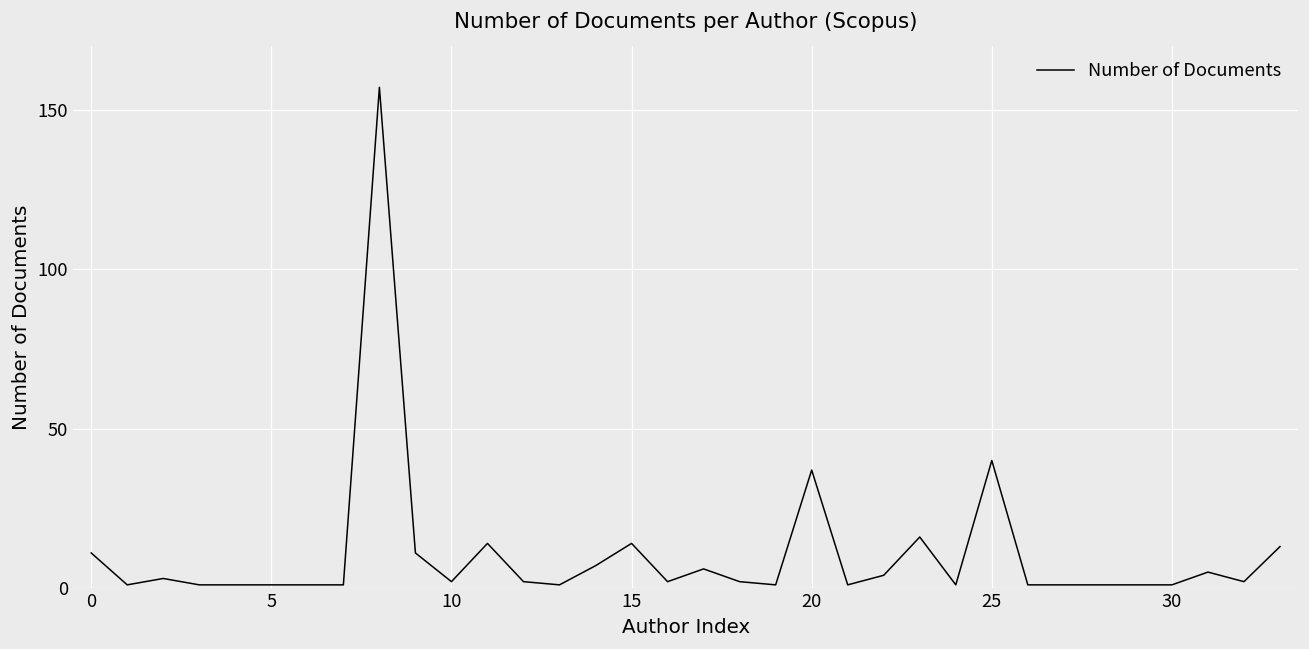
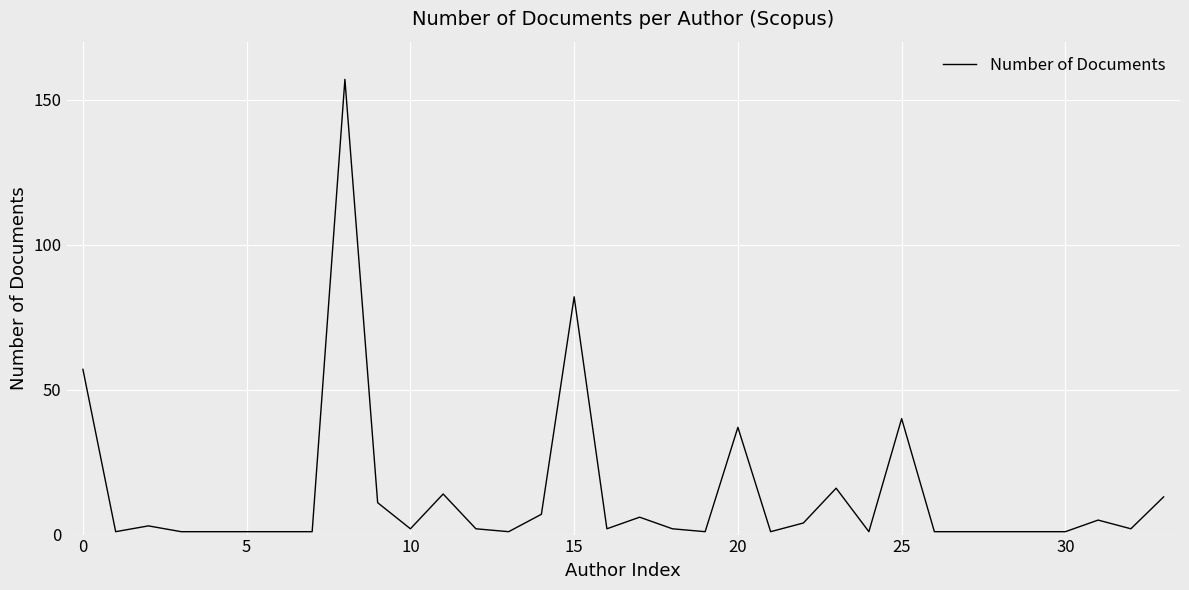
  {
-   "0": 11,
+   "0": 57,
    "5": 1,
    "10": 2,
-   "15": 14,
+   "15": 82,
    "20": 37,
    "25": 40,
    "30": 1
  }
